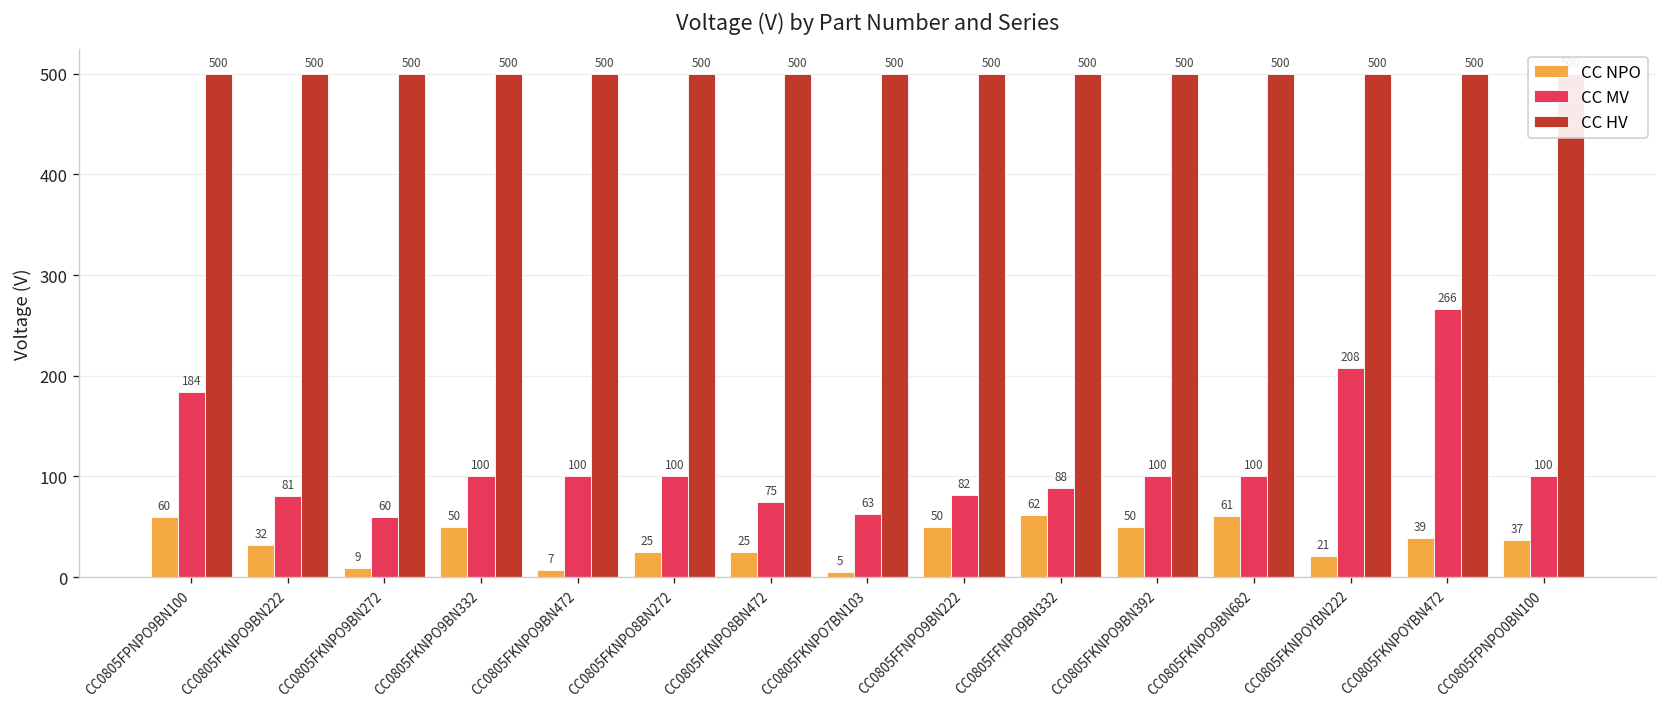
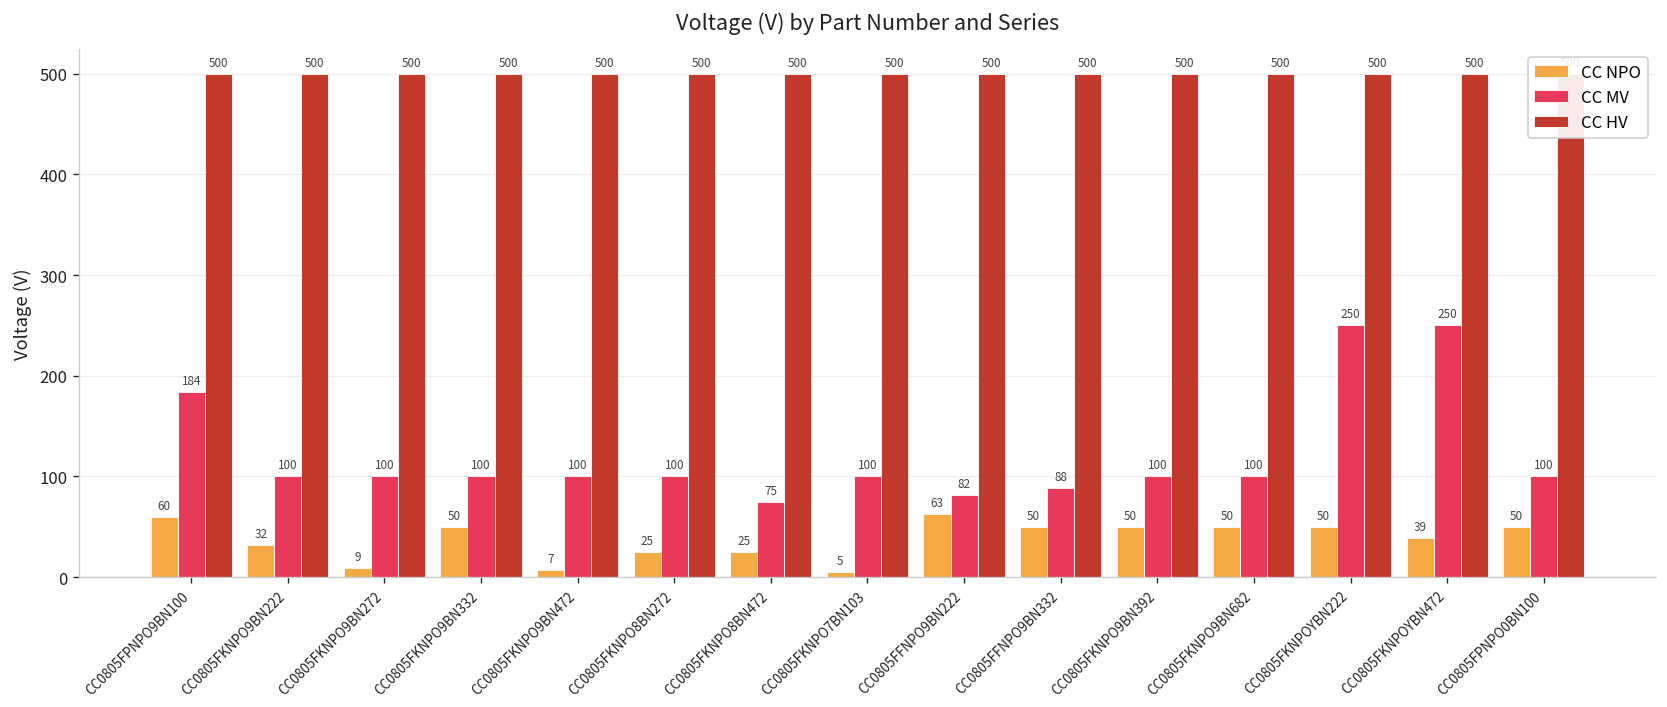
  {
    "CC NPO": {
      "CC0805FPNPO9BN100": 60,
      "CC0805FKNPO9BN222": 32,
      "CC0805FKNPO9BN272": 9,
      "CC0805FKNPO9BN332": 50,
      "CC0805FKNPO9BN472": 7,
      "CC0805FKNPO8BN272": 25,
      "CC0805FKNPO8BN472": 25,
      "CC0805FKNPO7BN103": 5,
-     "CC0805FFNPO9BN222": 50,
-     "CC0805FFNPO9BN332": 62,
+     "CC0805FFNPO9BN222": 63,
+     "CC0805FFNPO9BN332": 50,
      "CC0805FKNPO9BN392": 50,
-     "CC0805FKNPO9BN682": 61,
-     "CC0805FKNPOYBN222": 21,
+     "CC0805FKNPO9BN682": 50,
+     "CC0805FKNPOYBN222": 50,
      "CC0805FKNPOYBN472": 39,
-     "CC0805FPNPO0BN100": 37
+     "CC0805FPNPO0BN100": 50
    },
    "CC MV": {
      "CC0805FPNPO9BN100": 184,
-     "CC0805FKNPO9BN222": 81,
-     "CC0805FKNPO9BN272": 60,
+     "CC0805FKNPO9BN222": 100,
+     "CC0805FKNPO9BN272": 100,
      "CC0805FKNPO9BN332": 100,
      "CC0805FKNPO9BN472": 100,
      "CC0805FKNPO8BN272": 100,
      "CC0805FKNPO8BN472": 75,
-     "CC0805FKNPO7BN103": 63,
+     "CC0805FKNPO7BN103": 100,
      "CC0805FFNPO9BN222": 82,
      "CC0805FFNPO9BN332": 88,
      "CC0805FKNPO9BN392": 100,
      "CC0805FKNPO9BN682": 100,
-     "CC0805FKNPOYBN222": 208,
-     "CC0805FKNPOYBN472": 266,
+     "CC0805FKNPOYBN222": 250,
+     "CC0805FKNPOYBN472": 250,
      "CC0805FPNPO0BN100": 100
    },
    "CC HV": {
      "CC0805FPNPO9BN100": 500,
      "CC0805FKNPO9BN222": 500,
      "CC0805FKNPO9BN272": 500,
      "CC0805FKNPO9BN332": 500,
      "CC0805FKNPO9BN472": 500,
      "CC0805FKNPO8BN272": 500,
      "CC0805FKNPO8BN472": 500,
      "CC0805FKNPO7BN103": 500,
      "CC0805FFNPO9BN222": 500,
      "CC0805FFNPO9BN332": 500,
      "CC0805FKNPO9BN392": 500,
      "CC0805FKNPO9BN682": 500,
      "CC0805FKNPOYBN222": 500,
      "CC0805FKNPOYBN472": 500
    }
  }
